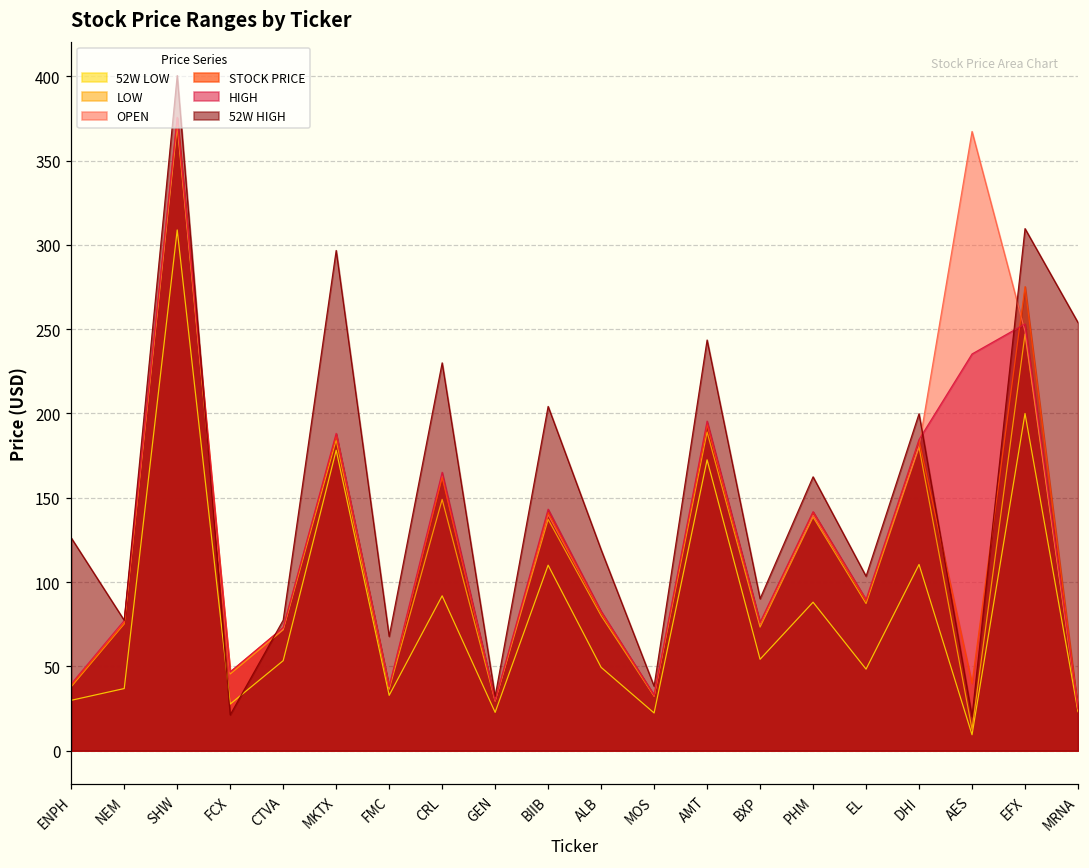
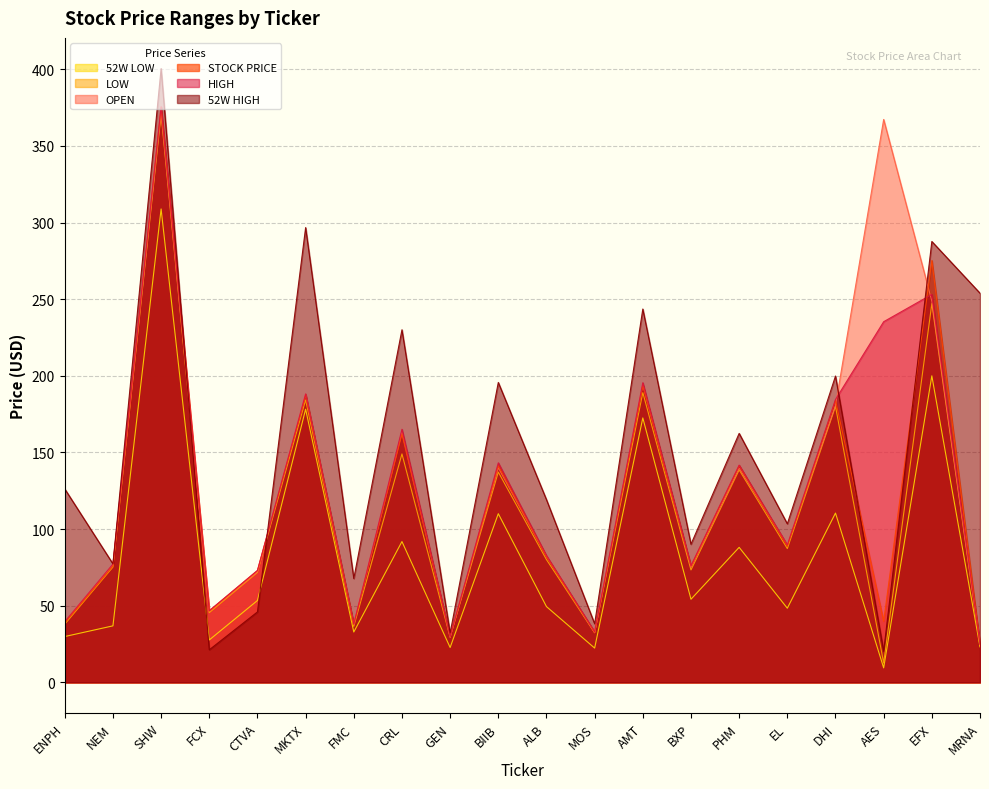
  {
    "OPEN": {
      "SHW": 372,
      "AES": 367
    },
    "STOCK PRICE": {
      "AES": 40,
      "EFX": 275
    },
    "HIGH": {
      "CRL": 165,
      "BIIB": 143,
      "AES": 235,
      "EFX": 253
    },
    "52W HIGH": {
      "ENPH": 126,
      "FCX": 21,
-     "CTVA": 77,
+     "CTVA": 46,
      "MKTX": 297,
      "FMC": 68,
      "CRL": 230,
      "GEN": 32,
-     "BIIB": 204,
+     "BIIB": 196,
      "ALB": 119,
      "MOS": 38,
      "AMT": 244,
      "BXP": 90,
      "PHM": 162,
      "EL": 103,
      "DHI": 200,
      "AES": 20,
-     "EFX": 310,
+     "EFX": 288,
      "MRNA": 254
    }
  }
